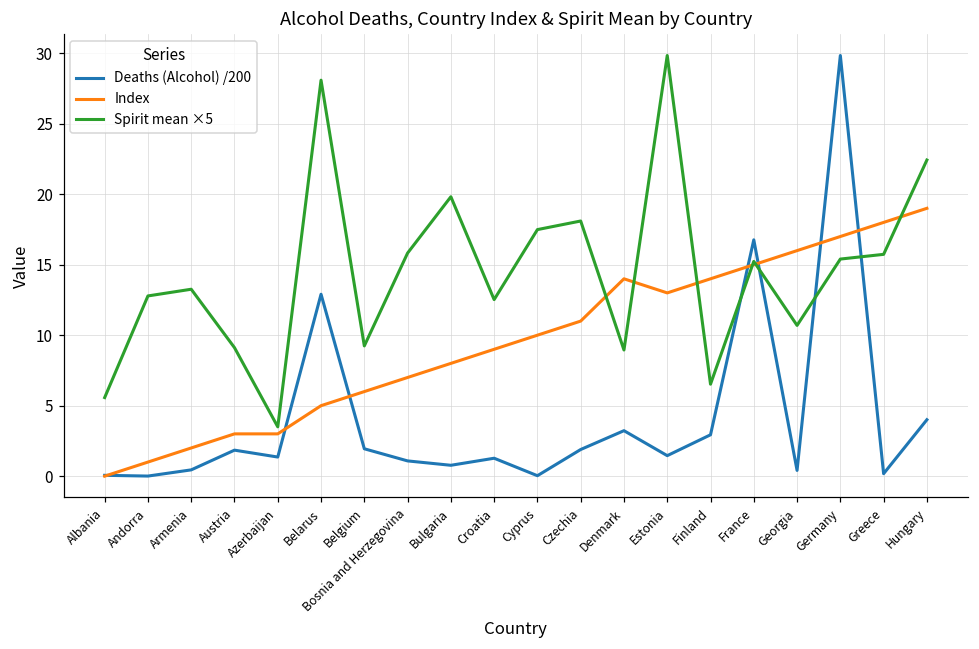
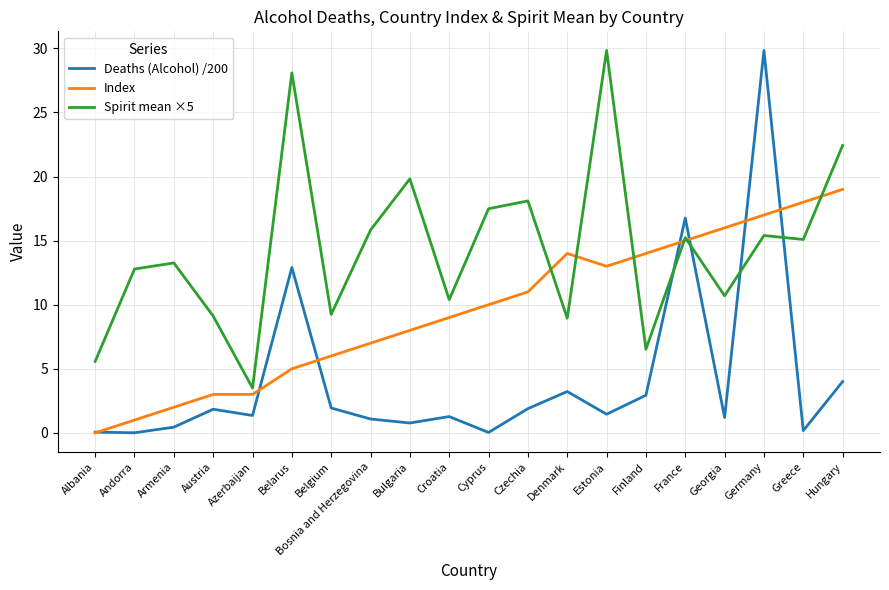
  {
    "Deaths (Alcohol) /200": {
      "Andorra": 0.0,
      "Armenia": 0.4,
      "Austria": 1.8,
      "Azerbaijan": 1.4,
      "Belarus": 12.9,
      "Belgium": 1.9,
      "Bosnia and Herzegovina": 1.1,
      "Bulgaria": 0.8,
      "Croatia": 1.3,
      "Cyprus": 0.0,
      "Czechia": 1.9,
      "Denmark": 3.2,
      "Estonia": 1.5,
      "Finland": 2.9,
      "France": 16.8,
-     "Georgia": 0.4,
+     "Georgia": 1.2,
      "Germany": 29.8,
      "Greece": 0.2,
      "Hungary": 4.0
    },
    "Index": {
      "Andorra": 1.0,
      "Armenia": 2.0,
      "Austria": 3.0,
      "Azerbaijan": 3.0,
      "Belarus": 5.0,
      "Belgium": 6.0,
      "Bosnia and Herzegovina": 7.0,
      "Bulgaria": 8.0,
      "Croatia": 9.0,
      "Cyprus": 10.0,
      "Czechia": 11.0,
      "Denmark": 14.0,
      "Estonia": 13.0,
      "Finland": 14.0,
      "France": 15.0,
      "Georgia": 16.0,
      "Germany": 17.0,
      "Greece": 18.0,
      "Hungary": 19.0
    },
    "Spirit mean ×5": {
      "Albania": 5.6,
      "Andorra": 12.8,
      "Armenia": 13.3,
      "Austria": 9.1,
      "Azerbaijan": 3.5,
      "Belarus": 28.1,
      "Belgium": 9.2,
      "Bosnia and Herzegovina": 15.8,
      "Bulgaria": 19.8,
-     "Croatia": 12.5,
+     "Croatia": 10.4,
      "Cyprus": 17.5,
      "Czechia": 18.1,
      "Denmark": 9.0,
      "Estonia": 29.8,
      "Finland": 6.5,
      "France": 15.2,
      "Georgia": 10.7,
      "Germany": 15.4,
-     "Greece": 15.7,
+     "Greece": 15.1,
      "Hungary": 22.4
    }
  }
